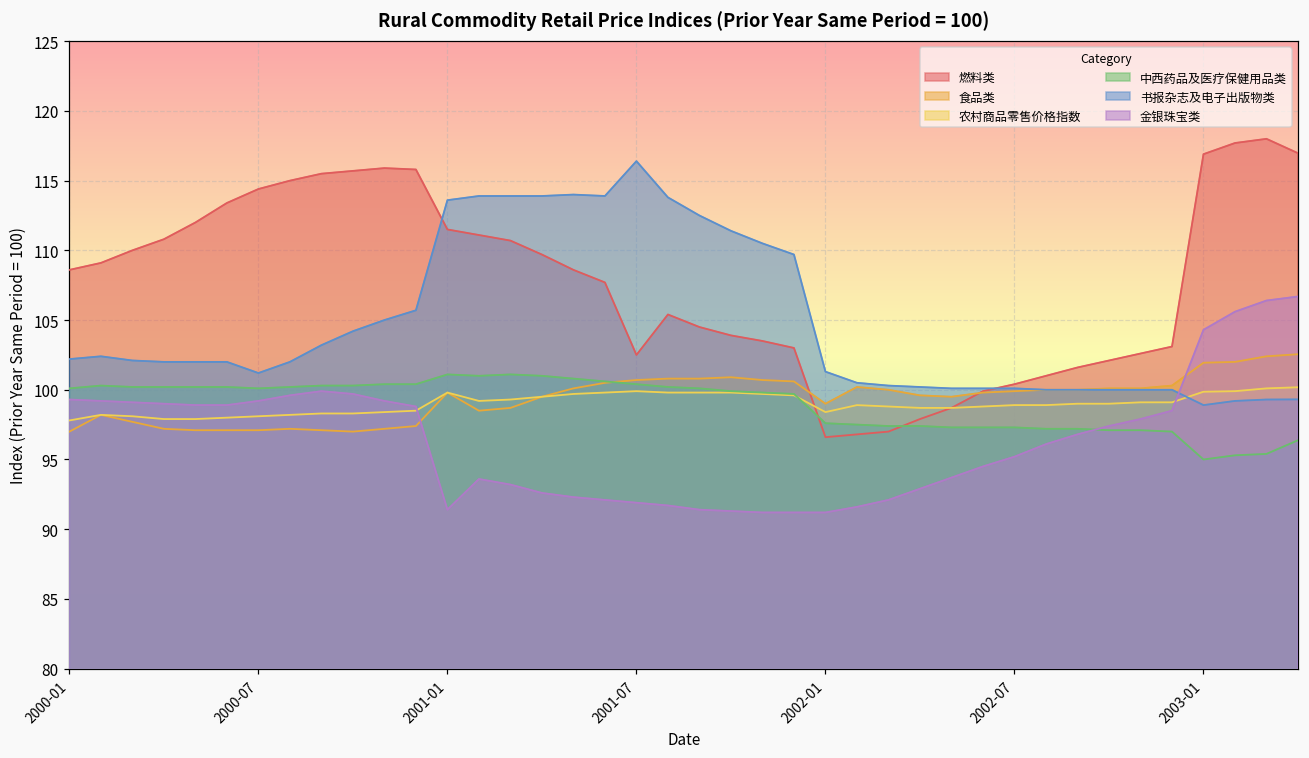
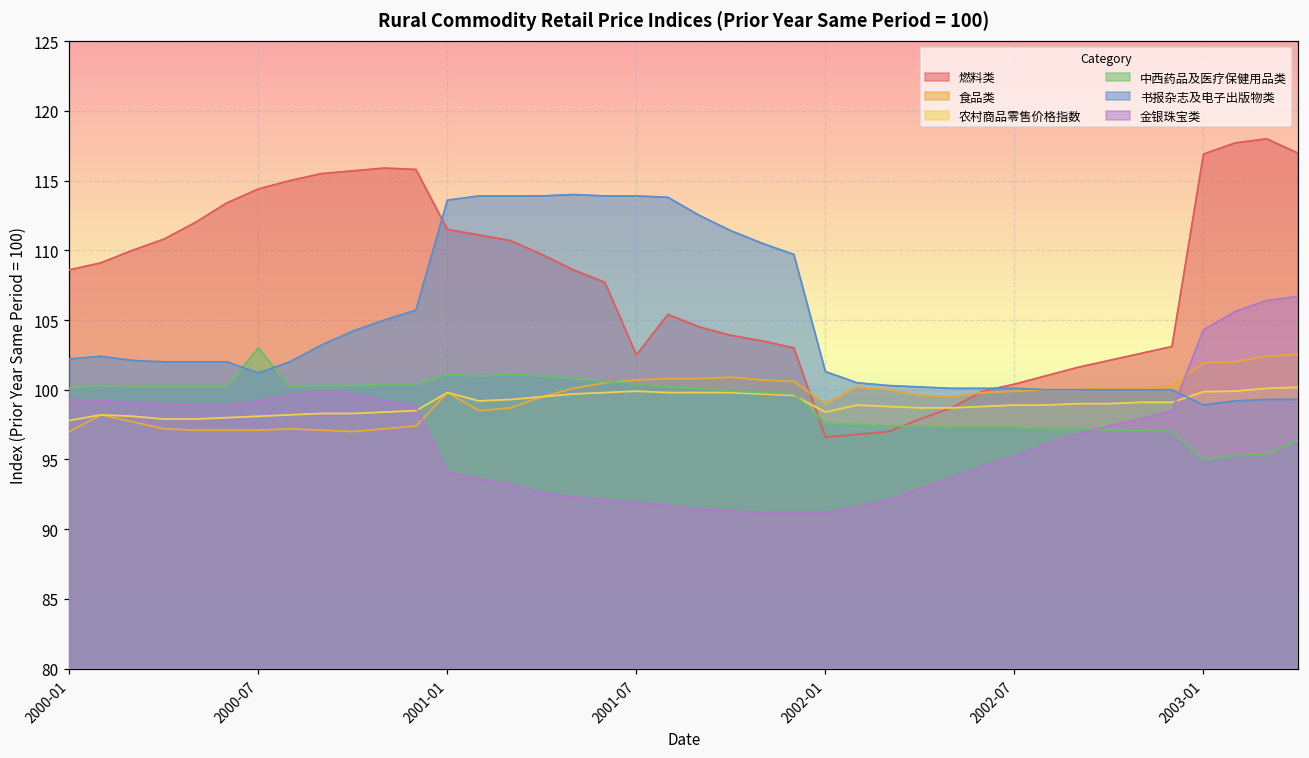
  {
    "燃料类": {
      "2000-01": 108.6,
      "2000-07": 114.4,
      "2001-01": 111.5,
      "2001-07": 102.5,
      "2002-01": 96.6,
      "2002-07": 100.4,
      "2003-01": 116.9
    },
    "中西药品及医疗保健用品类": {
      "2000-01": 100.1,
-     "2000-07": 100.1,
+     "2000-07": 103.0,
      "2001-01": 101.1,
      "2001-07": 100.4,
      "2002-01": 97.6,
      "2002-07": 97.3,
      "2003-01": 95.0
    },
    "书报杂志及电子出版物类": {
      "2000-01": 102.2,
      "2000-07": 101.2,
      "2001-01": 113.6,
-     "2001-07": 116.4,
+     "2001-07": 113.9,
      "2002-01": 101.3,
      "2003-01": 98.9
    },
    "金银珠宝类": {
      "2000-01": 99.3,
      "2000-07": 99.2,
-     "2001-01": 91.4,
+     "2001-01": 94.1,
      "2001-07": 91.9,
      "2002-01": 91.2,
      "2002-07": 95.2,
      "2003-01": 104.3
    }
  }
